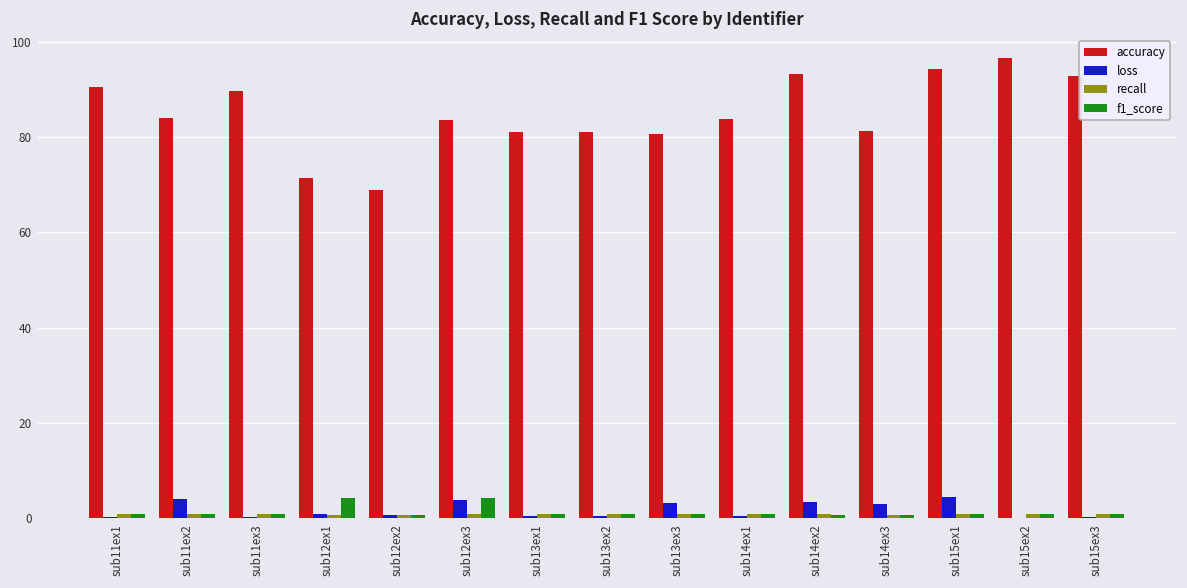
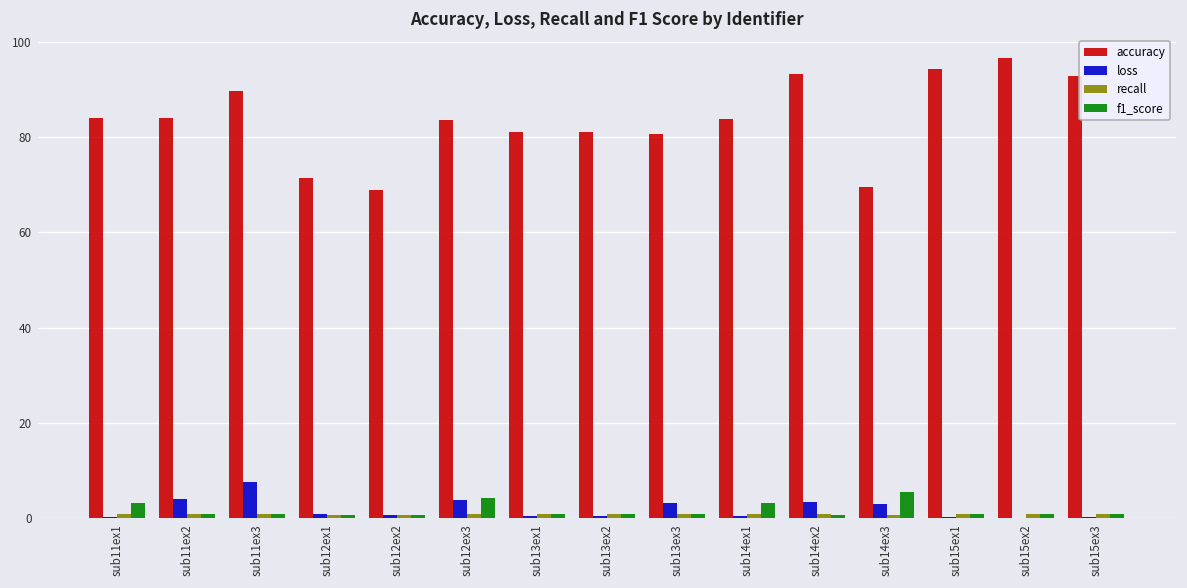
  {
    "accuracy": {
-     "sub11ex1": 91,
+     "sub11ex1": 84,
      "sub11ex2": 84,
      "sub11ex3": 90,
      "sub12ex1": 71,
      "sub12ex2": 69,
      "sub12ex3": 84,
      "sub13ex1": 81,
      "sub13ex2": 81,
      "sub13ex3": 81,
      "sub14ex1": 84,
      "sub14ex2": 93,
-     "sub14ex3": 81,
+     "sub14ex3": 69,
      "sub15ex1": 94,
      "sub15ex2": 97,
      "sub15ex3": 93
    },
    "loss": {
      "sub11ex2": 4,
-     "sub11ex3": 0,
+     "sub11ex3": 8,
      "sub12ex1": 1,
      "sub12ex2": 1,
      "sub12ex3": 4,
      "sub13ex3": 3,
      "sub14ex2": 3,
      "sub14ex3": 3,
-     "sub15ex1": 4
+     "sub15ex1": 0
    },
    "recall": {
      "sub11ex1": 1,
      "sub11ex2": 1,
      "sub11ex3": 1,
      "sub12ex1": 1,
      "sub12ex2": 1,
      "sub12ex3": 1,
      "sub13ex1": 1,
      "sub13ex2": 1,
      "sub13ex3": 1,
      "sub14ex1": 1,
      "sub14ex2": 1,
      "sub14ex3": 1,
      "sub15ex1": 1,
      "sub15ex2": 1,
      "sub15ex3": 1
    },
    "f1_score": {
-     "sub11ex1": 1,
+     "sub11ex1": 3,
      "sub11ex2": 1,
      "sub11ex3": 1,
-     "sub12ex1": 4,
+     "sub12ex1": 1,
      "sub12ex2": 1,
      "sub12ex3": 4,
      "sub13ex1": 1,
      "sub13ex2": 1,
      "sub13ex3": 1,
-     "sub14ex1": 1,
+     "sub14ex1": 3,
      "sub14ex2": 1,
-     "sub14ex3": 1,
+     "sub14ex3": 5,
      "sub15ex1": 1,
      "sub15ex2": 1,
      "sub15ex3": 1
    }
  }
